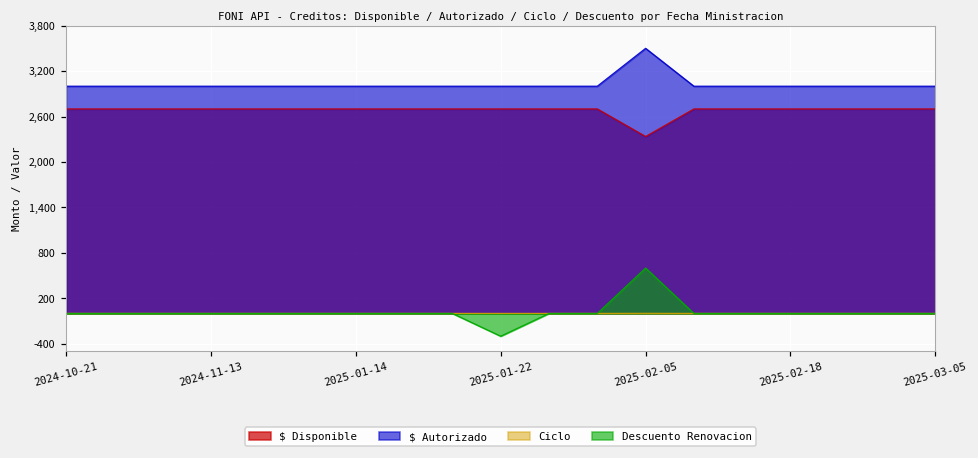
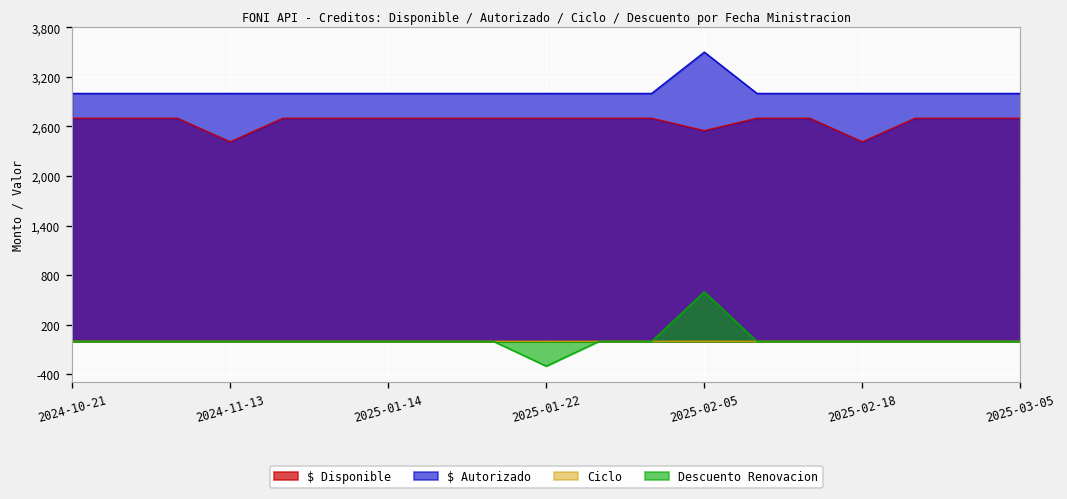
  {
    "$ Disponible": {
      "2024-10-21": "2,700",
-     "2024-11-13": "2,700",
+     "2024-11-13": "2,400",
      "2025-01-14": "2,700",
      "2025-01-22": "2,700",
-     "2025-02-05": "2,300",
-     "2025-02-18": "2,700",
+     "2025-02-05": "2,600",
+     "2025-02-18": "2,400",
      "2025-03-05": "2,700"
    },
    "$ Autorizado": {
      "2024-10-21": "3,000",
      "2024-11-13": "3,000",
      "2025-01-14": "3,000",
      "2025-01-22": "3,000",
      "2025-02-05": "3,500",
      "2025-02-18": "3,000",
      "2025-03-05": "3,000"
    },
    "Ciclo": {
      "2025-02-05": "0"
    }
  }
